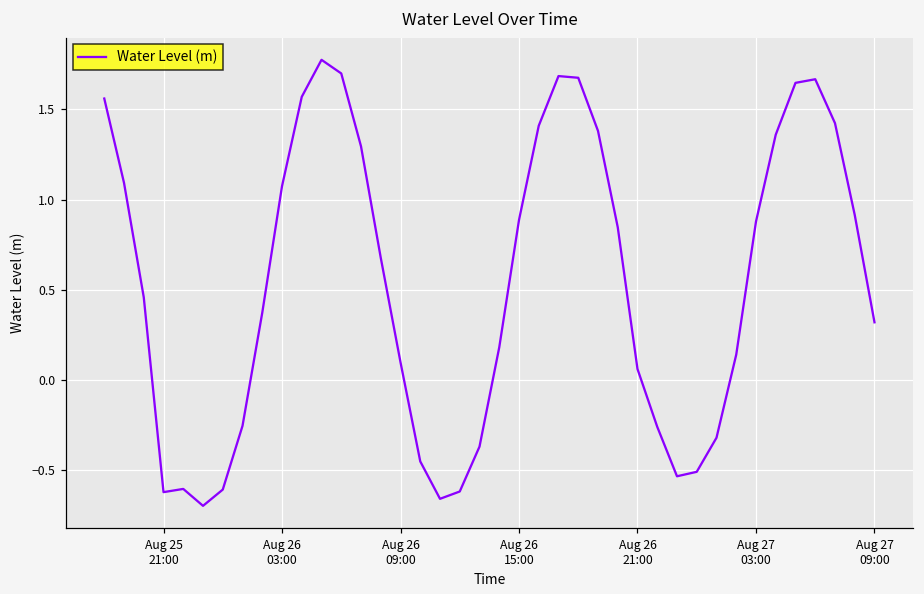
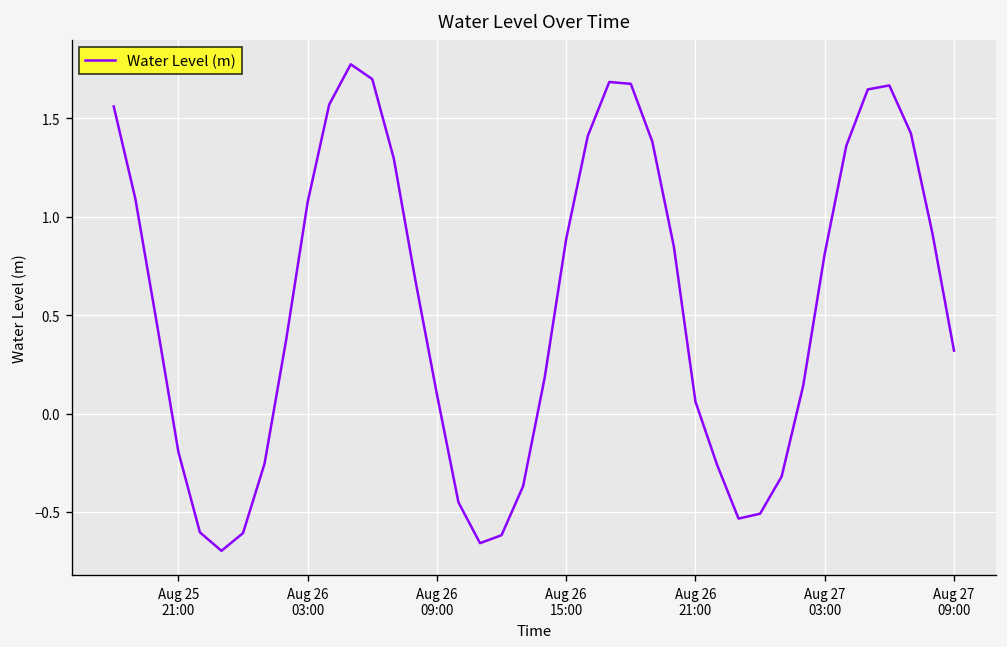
  {
-   "Aug 25 21:00": -0.62,
+   "Aug 25 21:00": -0.19,
    "Aug 26 03:00": 1.07,
    "Aug 26 09:00": 0.10,
    "Aug 26 15:00": 0.89,
    "Aug 26 21:00": 0.06,
-   "Aug 27 03:00": 0.88,
+   "Aug 27 03:00": 0.81,
    "Aug 27 09:00": 0.32
  }
